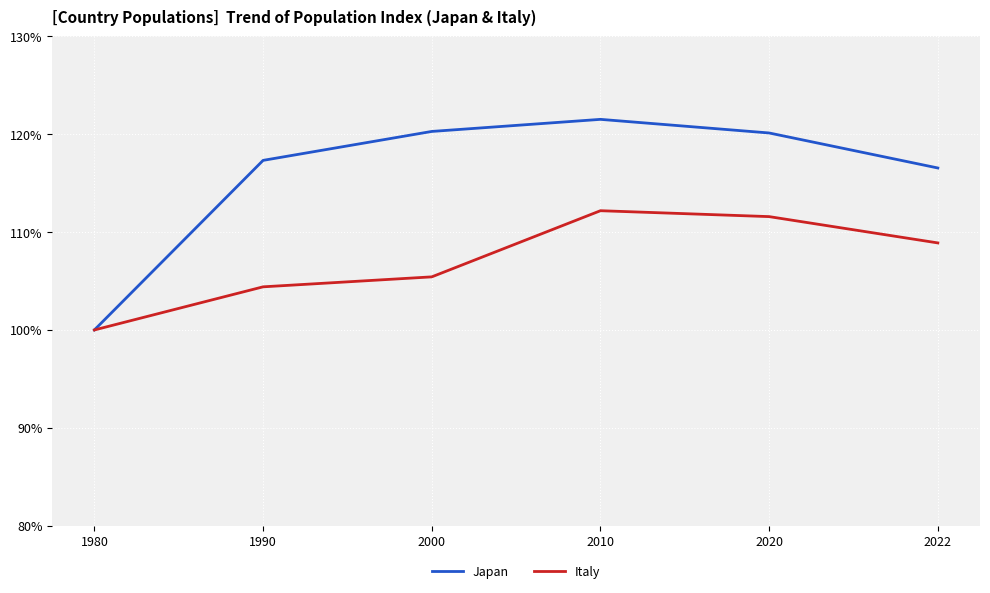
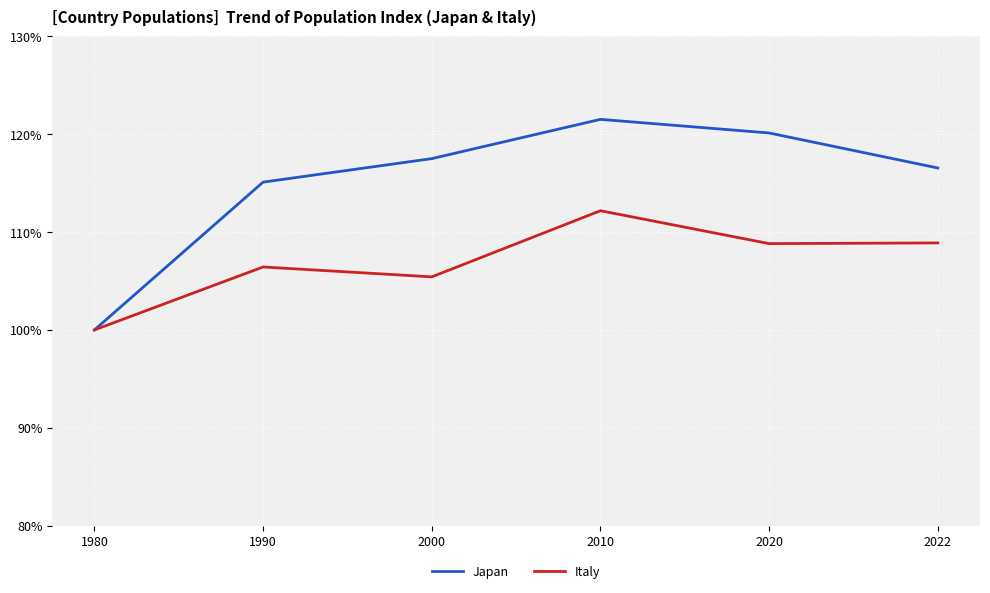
  {
    "Japan": {
-     "1990": "117%",
-     "2000": "120%",
+     "1990": "115%",
+     "2000": "118%",
      "2010": "122%",
      "2020": "120%",
      "2022": "117%"
    },
    "Italy": {
-     "1990": "104%",
+     "1990": "106%",
      "2000": "105%",
      "2010": "112%",
-     "2020": "112%",
+     "2020": "109%",
      "2022": "109%"
    }
  }
